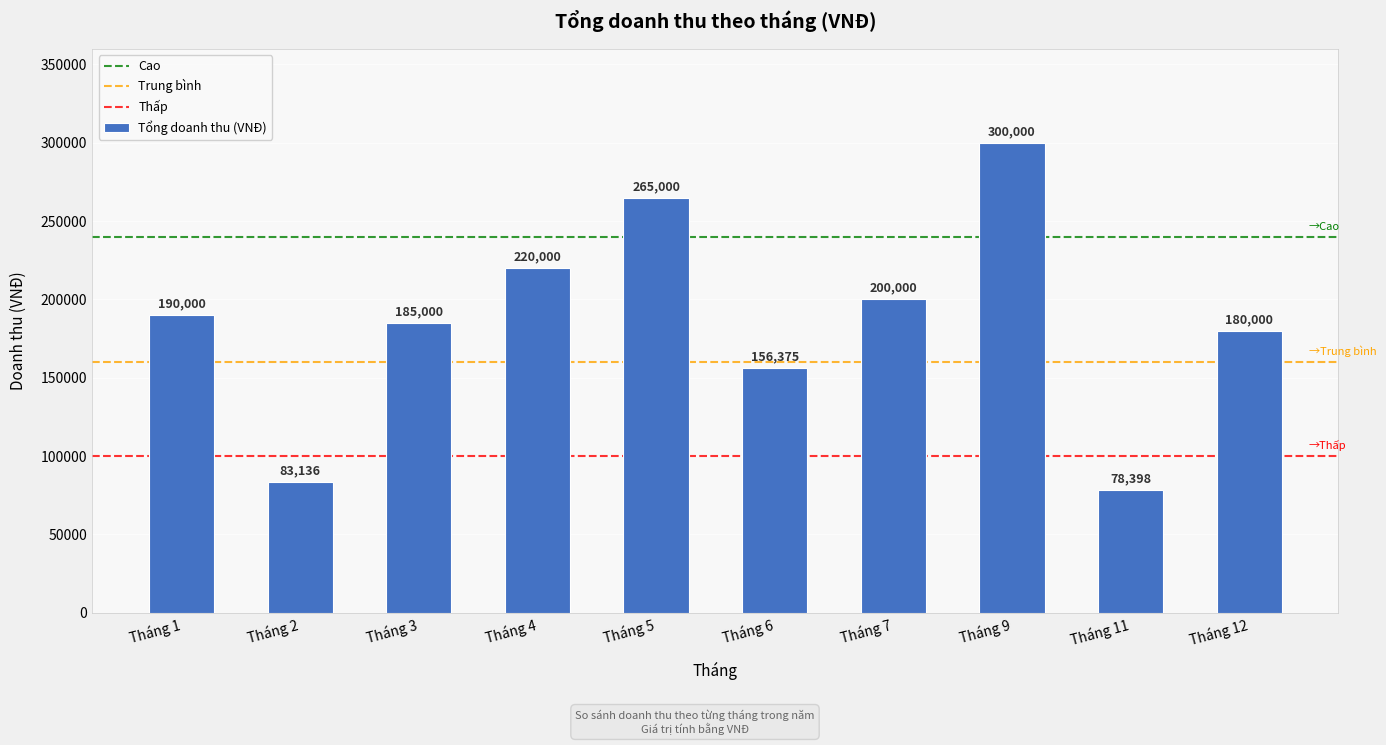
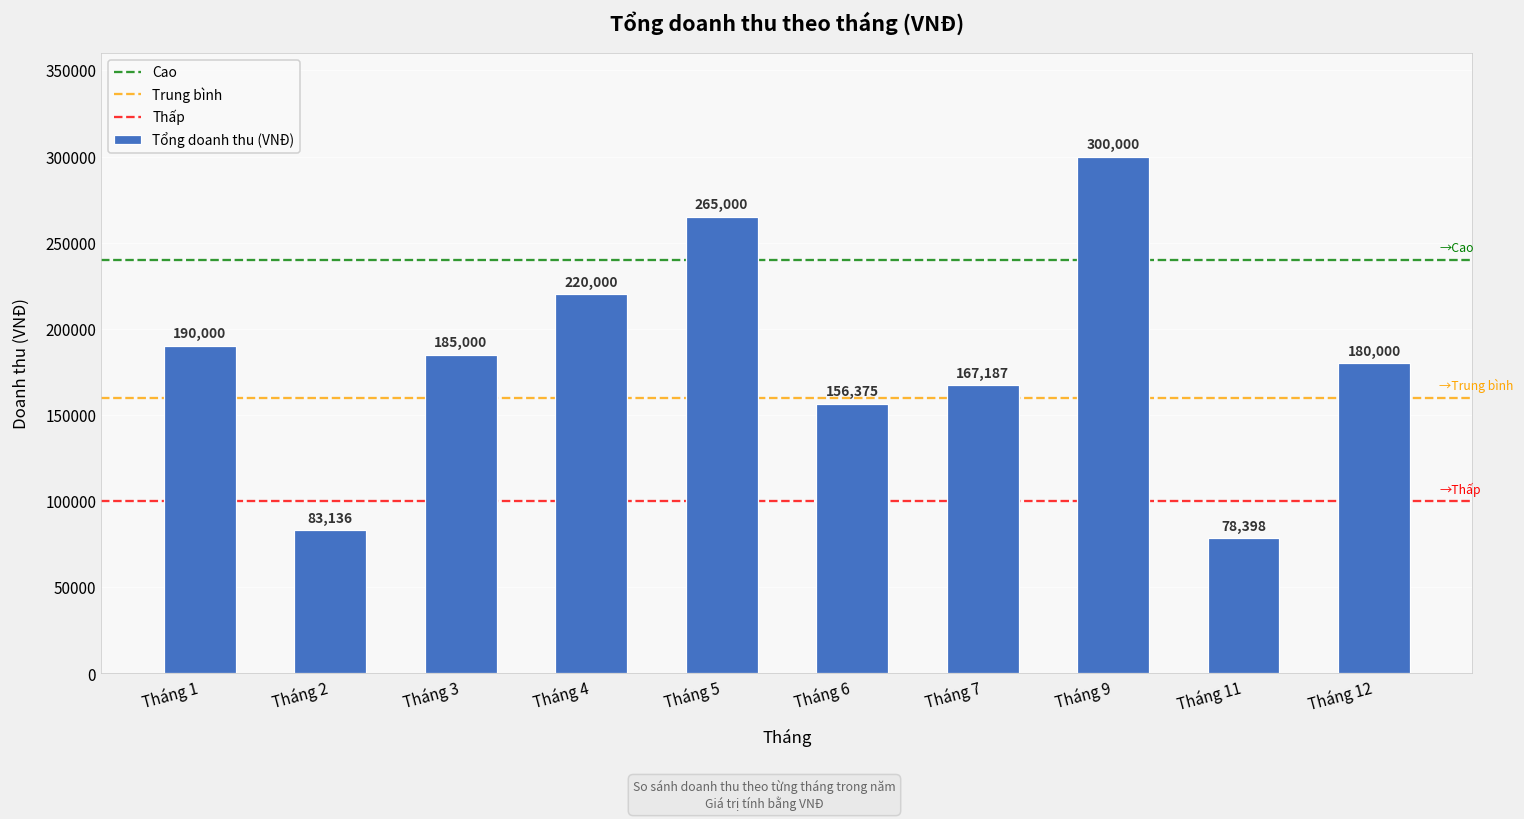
  {
    "Tháng 1": "190,000",
    "Tháng 3": "185,000",
    "Tháng 4": "220,000",
    "Tháng 5": "265,000",
    "Tháng 6": "156,375",
-   "Tháng 7": "200,000",
+   "Tháng 7": "167,187",
    "Tháng 9": "300,000",
    "Tháng 12": "180,000"
  }
